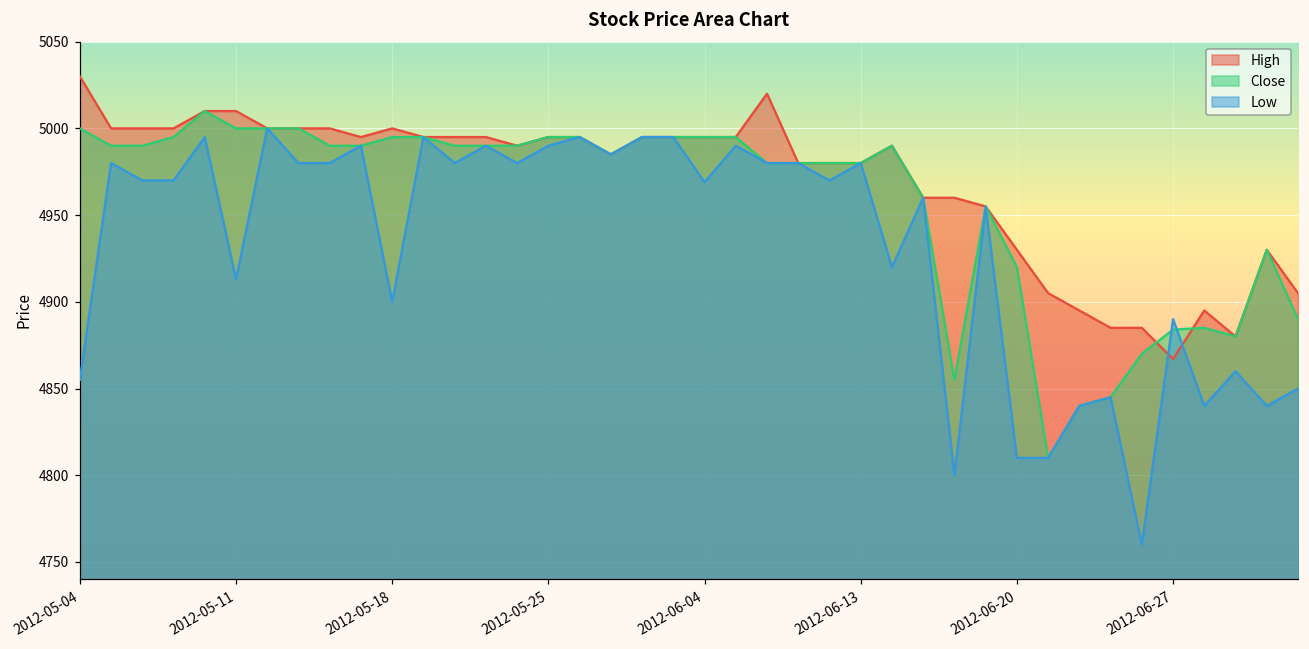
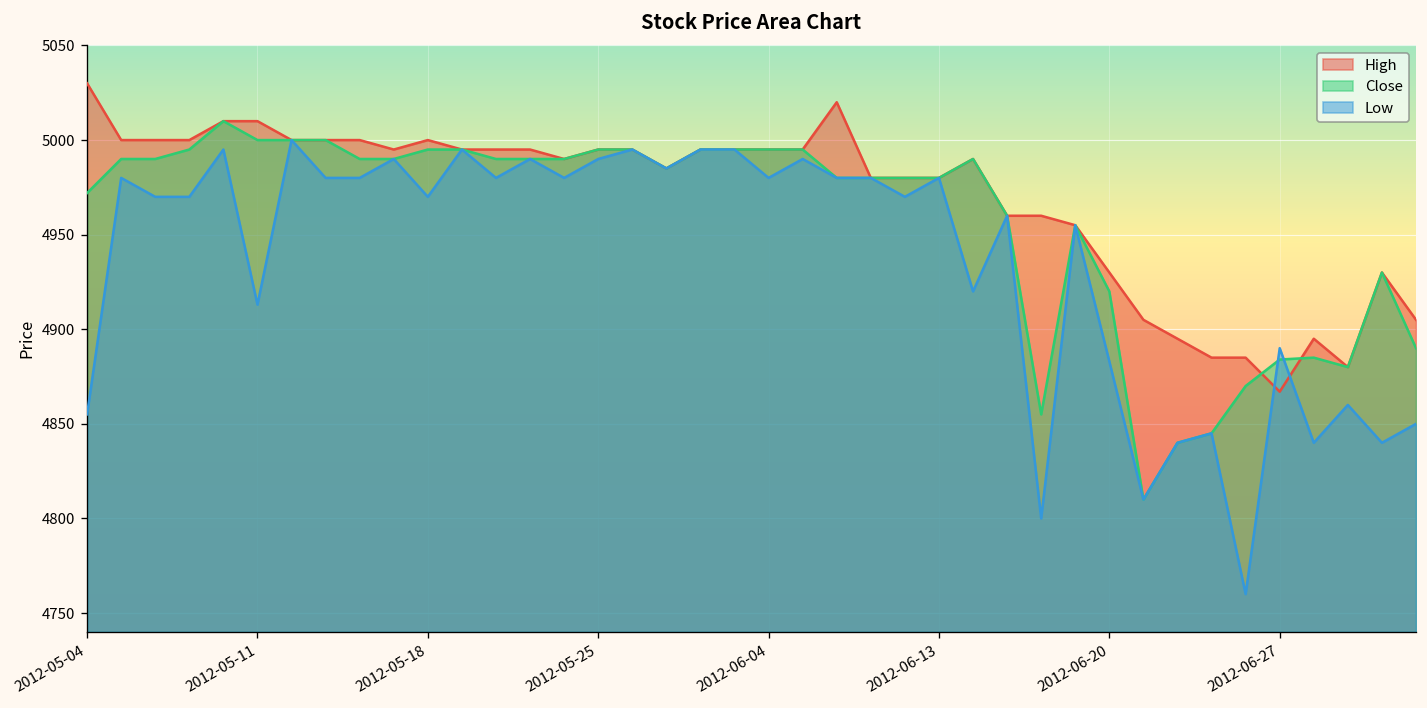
  {
    "High": {
      "2012-05-04": 5030,
      "2012-05-11": 5010,
      "2012-05-18": 5000,
      "2012-06-20": 4930,
      "2012-06-27": 4867
    },
    "Close": {
-     "2012-05-04": 5000,
+     "2012-05-04": 4972,
      "2012-05-11": 5000,
      "2012-05-18": 4995,
      "2012-06-20": 4920,
      "2012-06-27": 4884
    },
    "Low": {
      "2012-05-04": 4855,
      "2012-05-11": 4913,
-     "2012-05-18": 4900,
+     "2012-05-18": 4970,
      "2012-05-25": 4990,
-     "2012-06-04": 4969,
-     "2012-06-20": 4810,
+     "2012-06-04": 4980,
+     "2012-06-20": 4883,
      "2012-06-27": 4890
    }
  }
